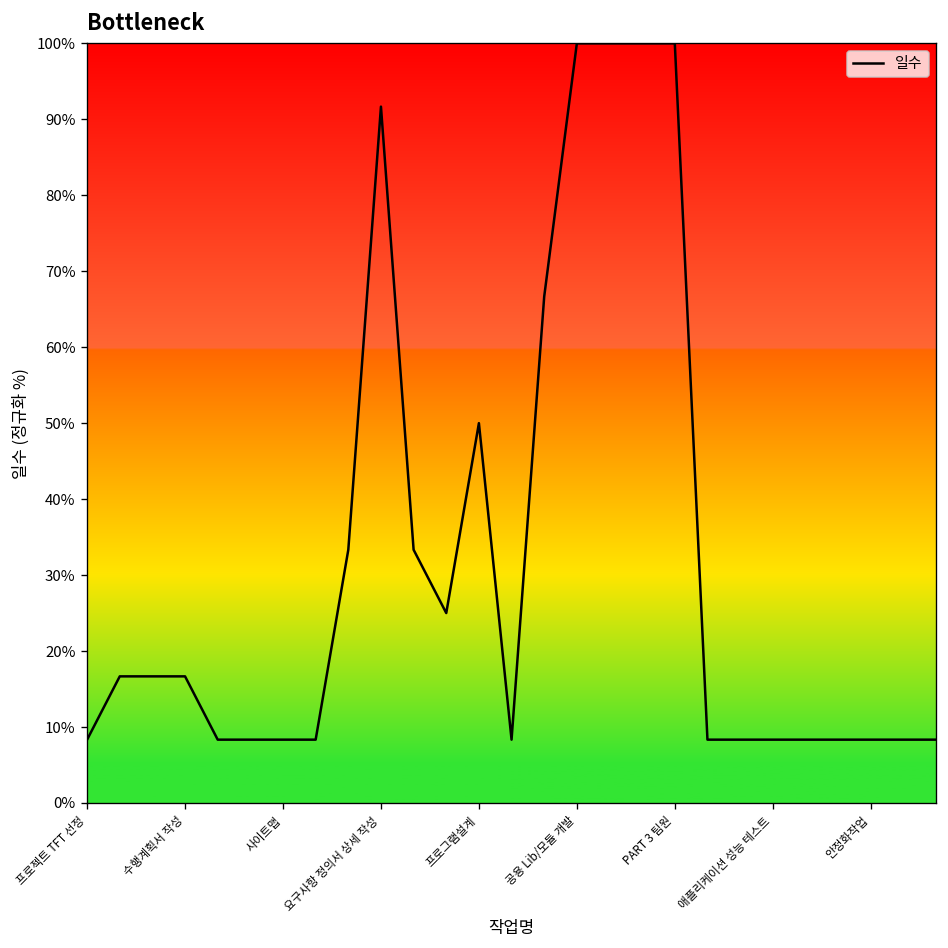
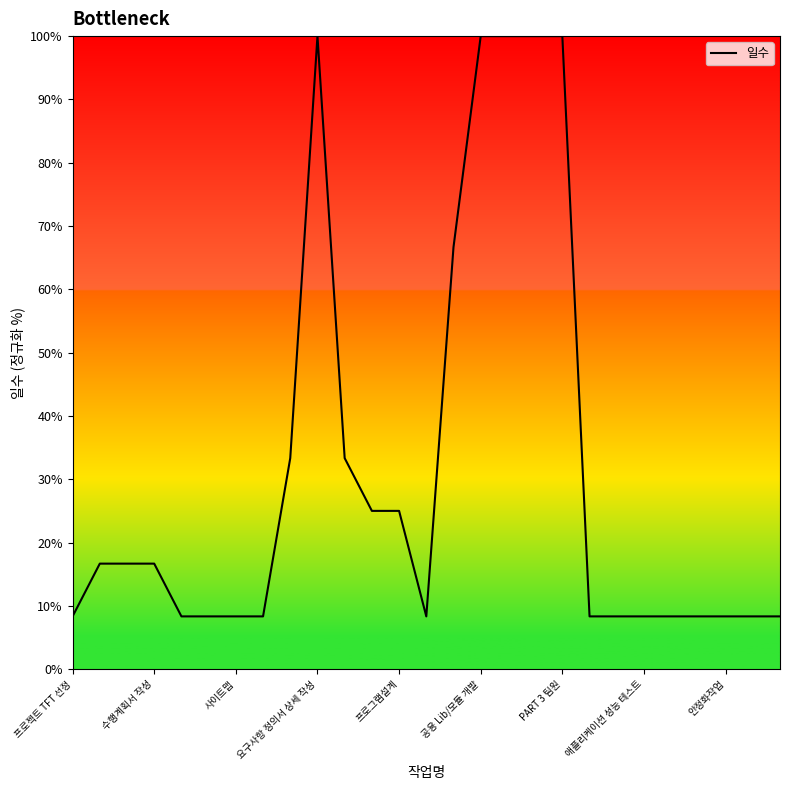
  {
    "프로젝트 TFT 선정": "8%",
    "수행계획서 작성": "17%",
    "사이트맵": "8%",
-   "요구사항 정의서 상세 작성": "92%",
-   "프로그램설계": "50%",
+   "요구사항 정의서 상세 작성": "100%",
+   "프로그램설계": "25%",
    "공용 Lib/모듈 개발": "100%",
    "PART 3 팀원": "100%",
    "애플리케이션 성능 테스트": "8%",
    "안정화작업": "8%"
  }
